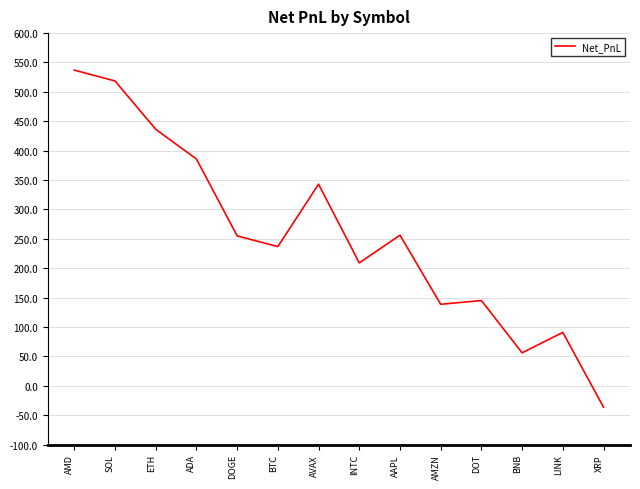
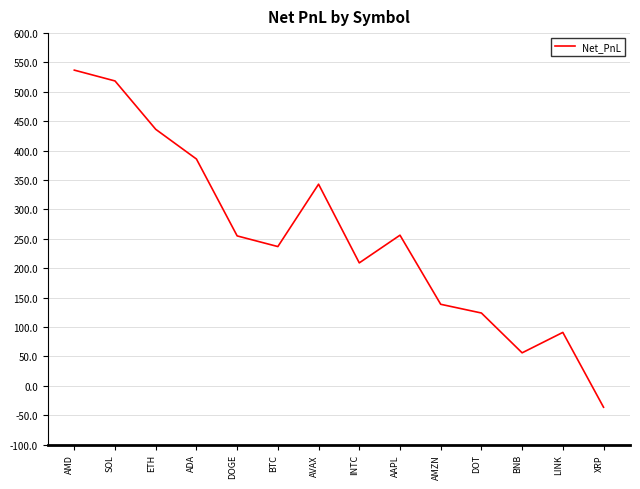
  {
    "AMD": 540,
    "SOL": 520,
    "ETH": 440,
    "ADA": 390,
    "DOGE": 250,
    "BTC": 240,
    "AVAX": 340,
    "INTC": 210,
    "AAPL": 260,
    "AMZN": 140,
-   "DOT": 140,
+   "DOT": 120,
    "BNB": 60,
    "LINK": 90,
    "XRP": -40
  }
